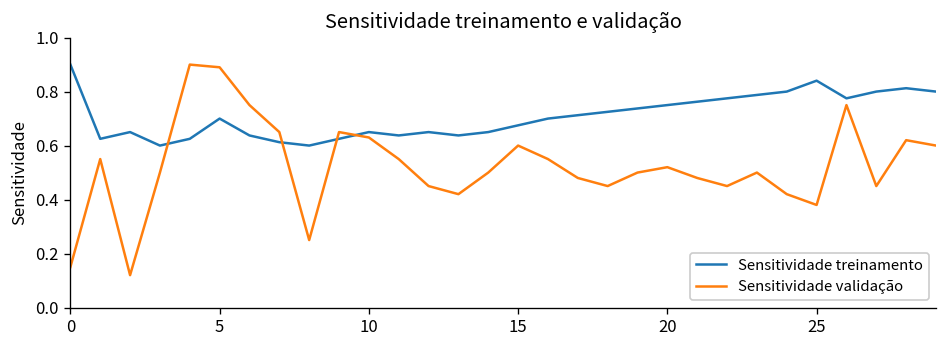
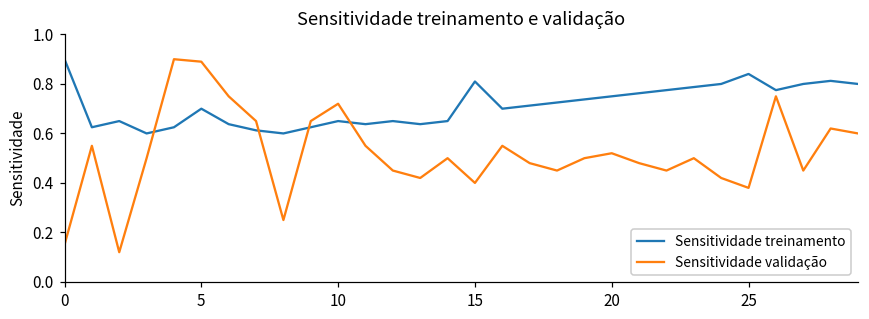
  {
    "Sensitividade treinamento": {
      "0": 0.90,
      "5": 0.70,
      "10": 0.65,
-     "15": 0.68,
+     "15": 0.81,
      "20": 0.75,
      "25": 0.84
    },
    "Sensitividade validação": {
      "0": 0.15,
      "5": 0.89,
-     "10": 0.63,
-     "15": 0.6,
+     "10": 0.72,
+     "15": 0.4,
      "20": 0.52,
      "25": 0.38
    }
  }
